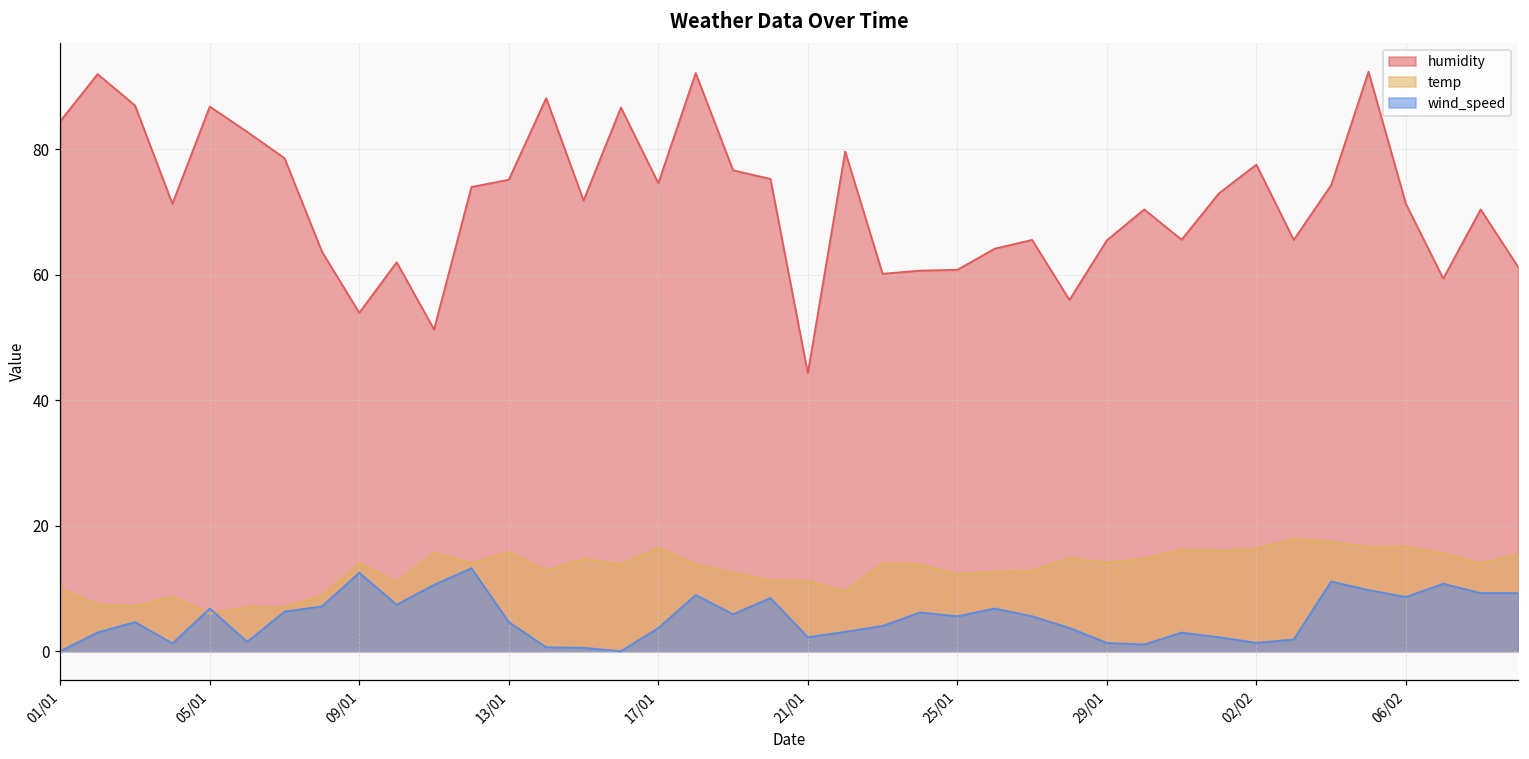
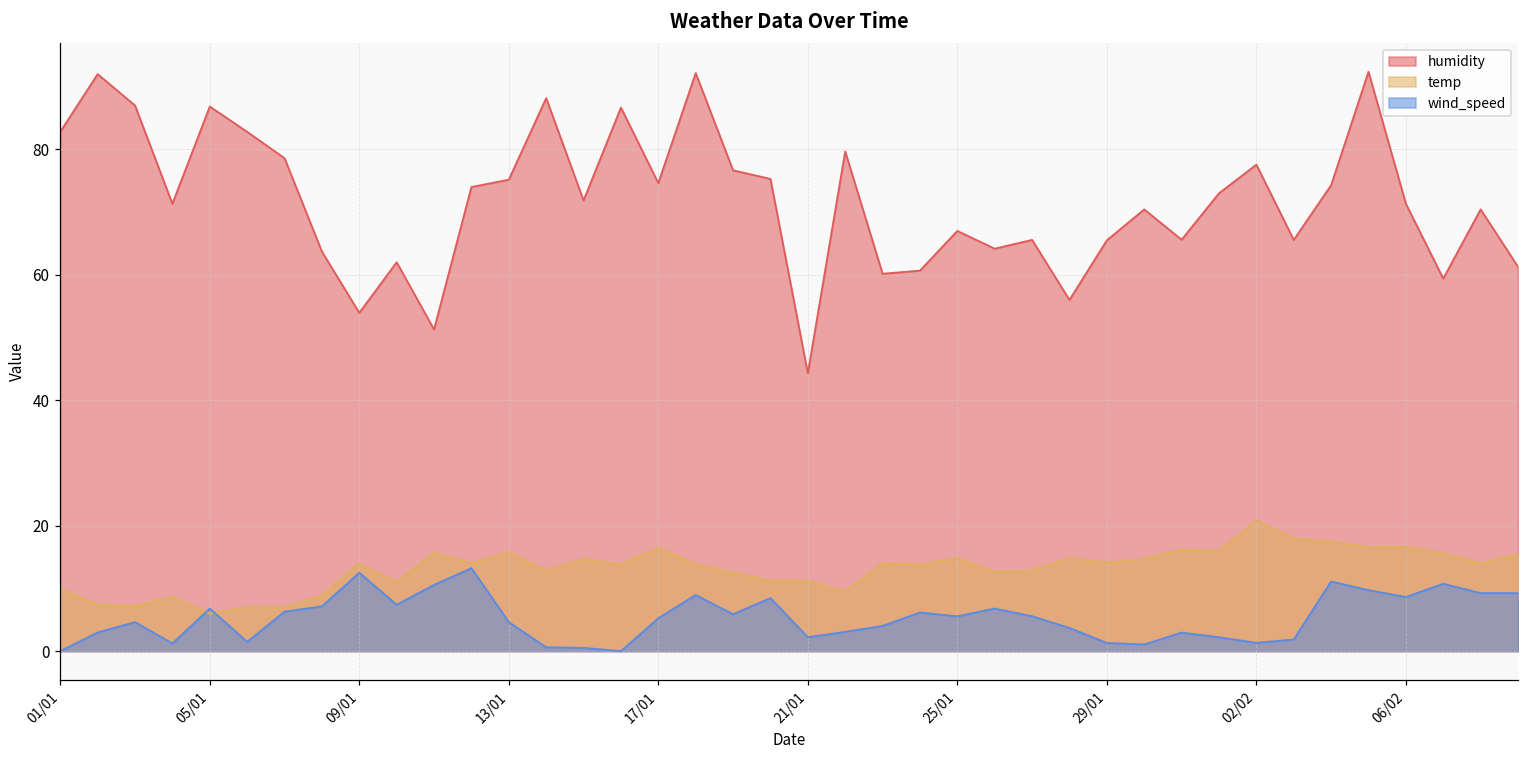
  {
    "humidity": {
-     "01/01": 85,
+     "01/01": 83,
      "05/01": 87,
      "09/01": 54,
      "13/01": 75,
      "17/01": 75,
      "21/01": 44,
-     "25/01": 61,
+     "25/01": 67,
      "29/01": 66,
      "02/02": 78,
      "06/02": 71
    },
    "temp": {
      "01/01": 10,
      "05/01": 6,
      "09/01": 14,
      "13/01": 16,
      "17/01": 17,
      "21/01": 11,
-     "25/01": 12,
+     "25/01": 15,
      "29/01": 14,
-     "02/02": 16,
+     "02/02": 21,
      "06/02": 17
    },
    "wind_speed": {
      "01/01": 0,
      "05/01": 7,
      "09/01": 13,
      "13/01": 5,
-     "17/01": 4,
+     "17/01": 5,
      "21/01": 2,
      "25/01": 6,
      "29/01": 1,
      "02/02": 1,
      "06/02": 9
    }
  }
